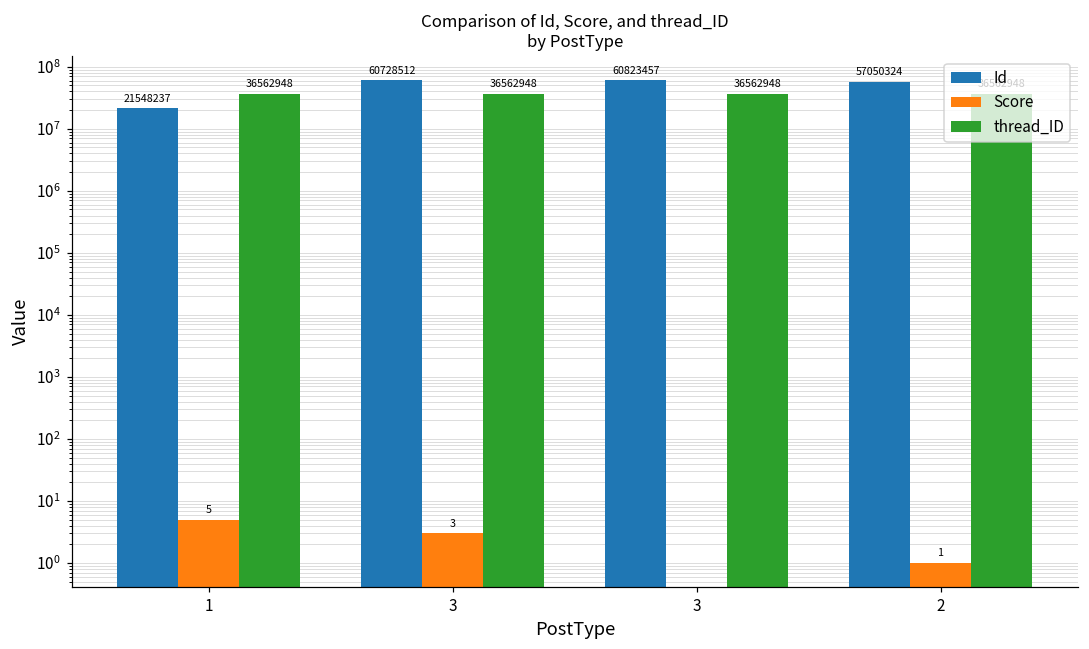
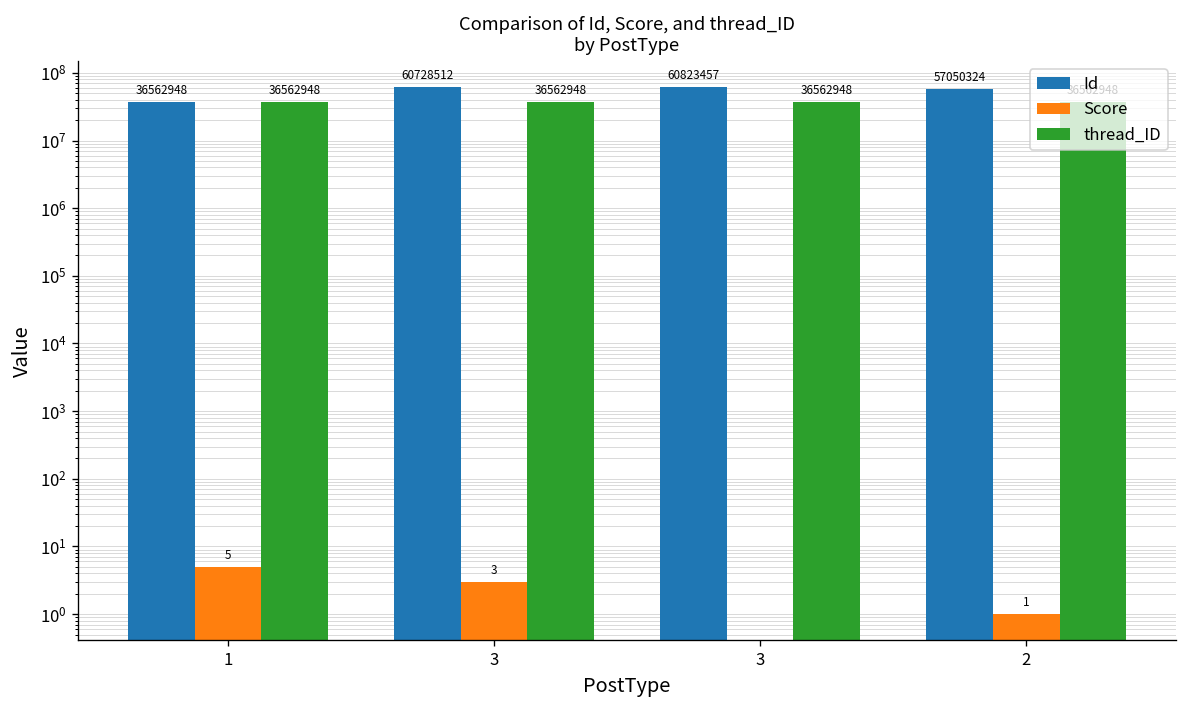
  {
    "Id": {
-     "1": 21548237,
+     "1": 36562948,
      "2": 57050324
    },
    "Score": {
      "1": 5,
      "2": 1
    },
    "thread_ID": {
      "1": 36562948
    }
  }
